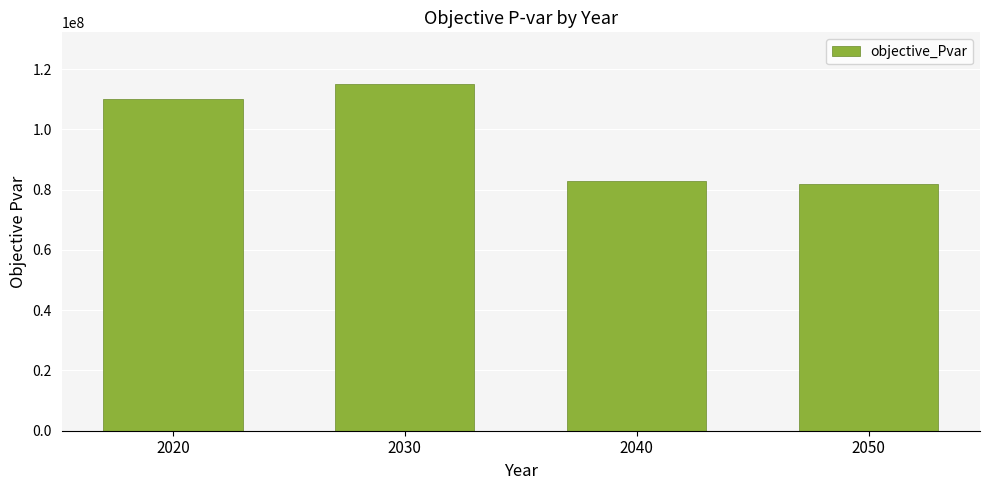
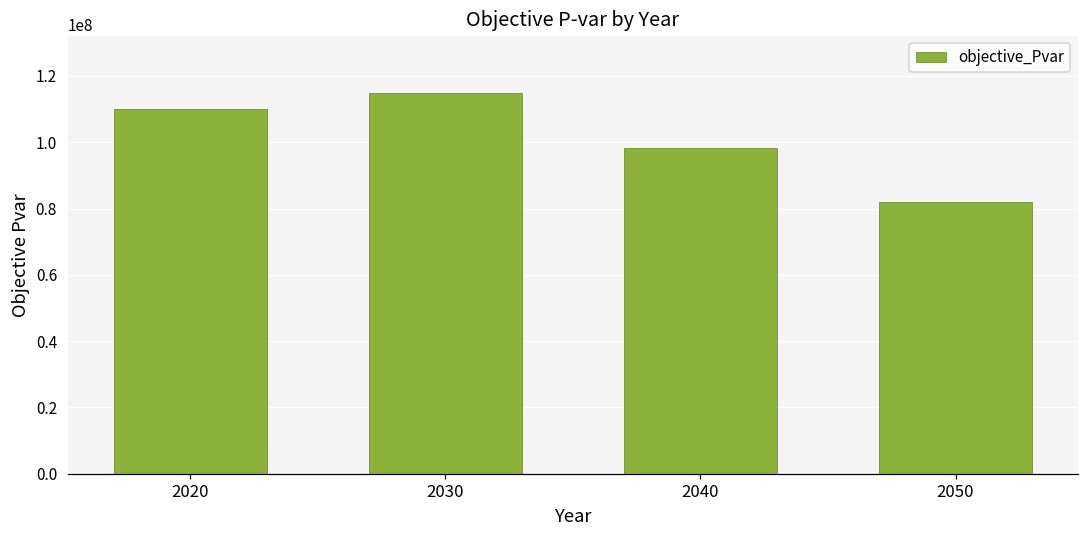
  {
    "2020": 110000000,
    "2030": 115000000,
-   "2040": 83000000,
+   "2040": 98000000,
    "2050": 82000000
  }
